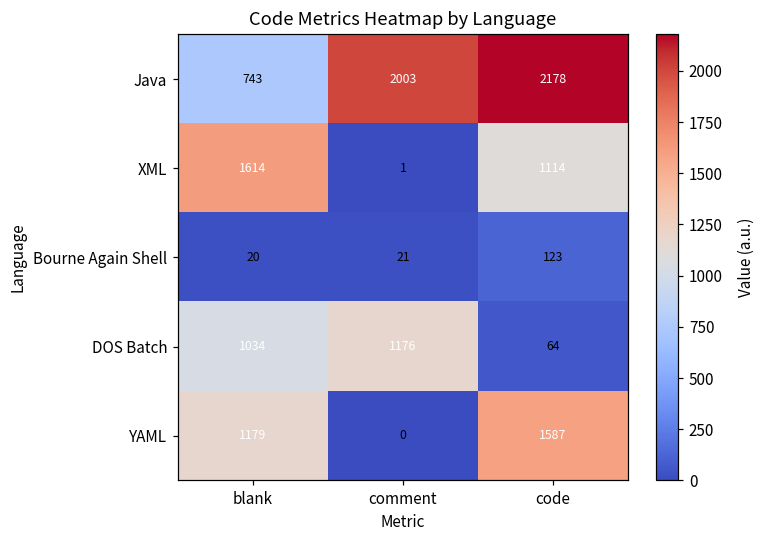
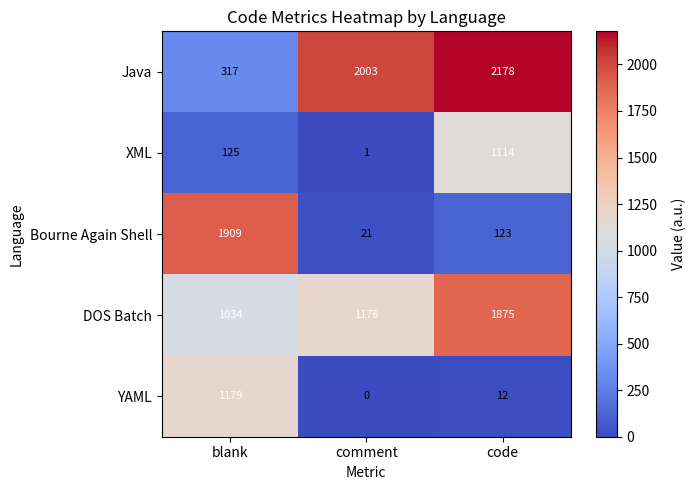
  {
    "Java": {
-     "blank": 743,
+     "blank": 317,
      "comment": 2003,
      "code": 2178
    },
    "XML": {
-     "blank": 1614,
+     "blank": 125,
      "comment": 1
    },
    "Bourne Again Shell": {
-     "blank": 20,
+     "blank": 1909,
      "comment": 21,
      "code": 123
    },
    "DOS Batch": {
      "comment": 1176,
-     "code": 64
+     "code": 1875
    },
    "YAML": {
      "blank": 1179,
      "comment": 0,
-     "code": 1587
+     "code": 12
    }
  }
